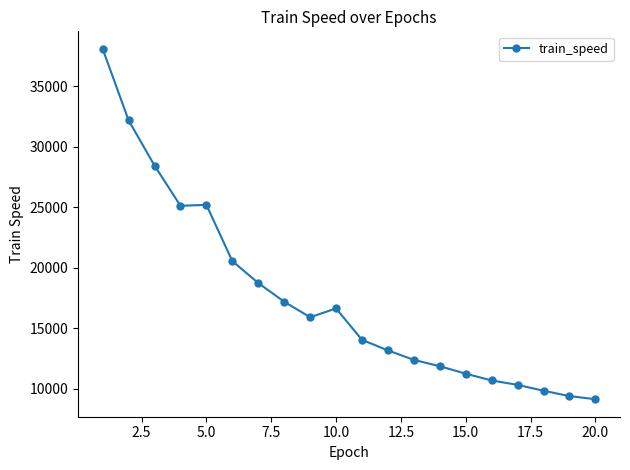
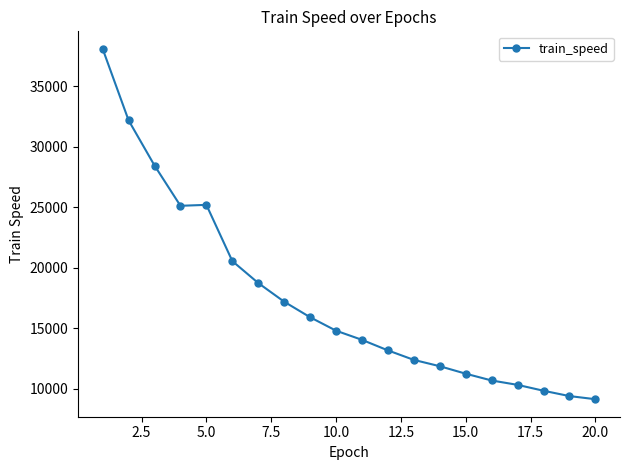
  {
    "5.0": 25200,
-   "10.0": 16600,
+   "10.0": 14800,
    "15.0": 11200,
    "20.0": 9100
  }
